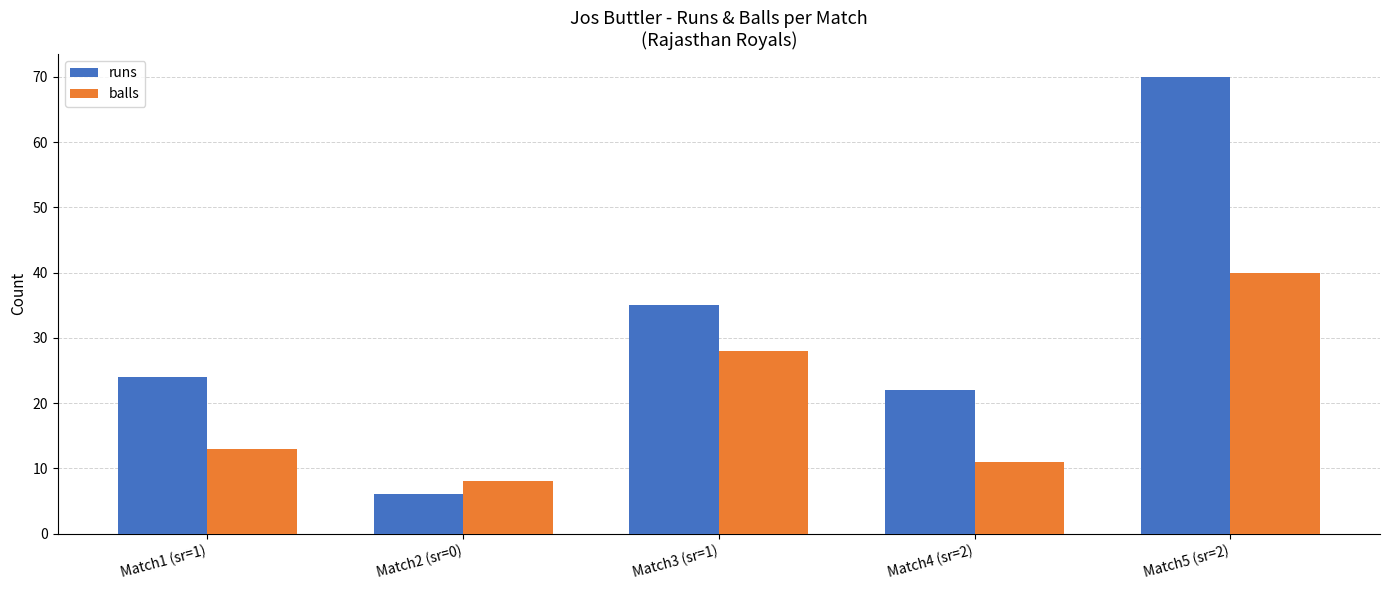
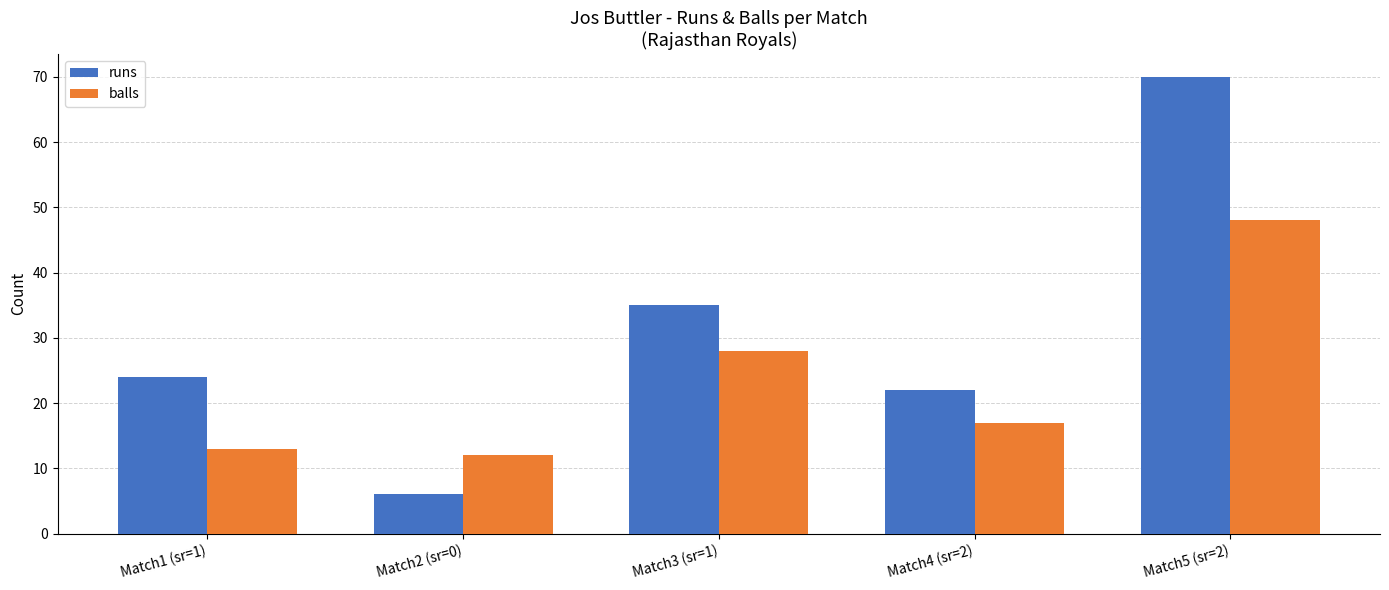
  {
    "runs": {
      "Match1 (sr=1)": 24,
      "Match2 (sr=0)": 6,
      "Match3 (sr=1)": 35,
      "Match4 (sr=2)": 22,
      "Match5 (sr=2)": 70
    },
    "balls": {
      "Match1 (sr=1)": 13,
-     "Match2 (sr=0)": 8,
+     "Match2 (sr=0)": 12,
      "Match3 (sr=1)": 28,
-     "Match4 (sr=2)": 11,
-     "Match5 (sr=2)": 40
+     "Match4 (sr=2)": 17,
+     "Match5 (sr=2)": 48
    }
  }
